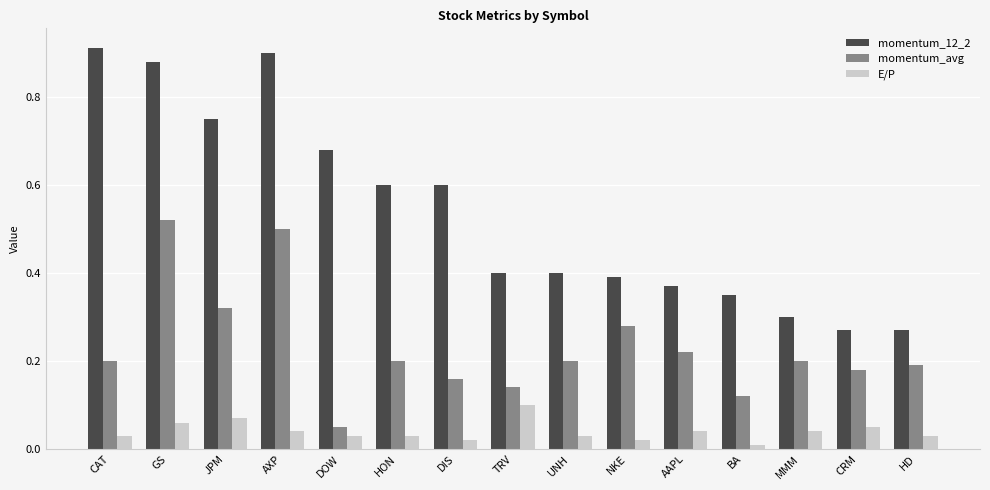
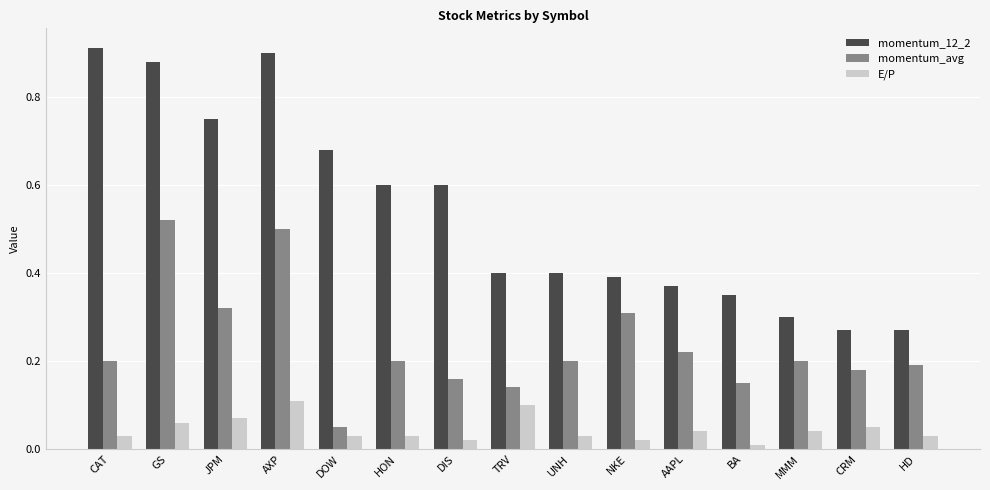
  {
    "momentum_12_2": {
      "CAT": 0.91,
      "GS": 0.88,
      "JPM": 0.75,
      "AXP": 0.90,
      "DOW": 0.68,
      "HON": 0.60,
      "DIS": 0.60,
      "TRV": 0.40,
      "UNH": 0.40,
      "NKE": 0.39,
      "AAPL": 0.37,
      "BA": 0.35,
      "MMM": 0.30,
      "CRM": 0.27,
      "HD": 0.27
    },
    "momentum_avg": {
      "CAT": 0.20,
      "GS": 0.52,
      "JPM": 0.32,
      "AXP": 0.50,
      "DOW": 0.05,
      "HON": 0.20,
      "DIS": 0.16,
      "TRV": 0.14,
      "UNH": 0.20,
-     "NKE": 0.28,
+     "NKE": 0.31,
      "AAPL": 0.22,
-     "BA": 0.12,
+     "BA": 0.15,
      "MMM": 0.20,
      "CRM": 0.18,
      "HD": 0.19
    },
    "E/P": {
      "CAT": 0.03,
      "GS": 0.06,
      "JPM": 0.07,
-     "AXP": 0.04,
+     "AXP": 0.11,
      "DOW": 0.03,
      "HON": 0.03,
      "DIS": 0.02,
      "TRV": 0.10,
      "UNH": 0.03,
      "NKE": 0.02,
      "AAPL": 0.04,
      "BA": 0.01,
      "MMM": 0.04,
      "CRM": 0.05,
      "HD": 0.03
    }
  }
